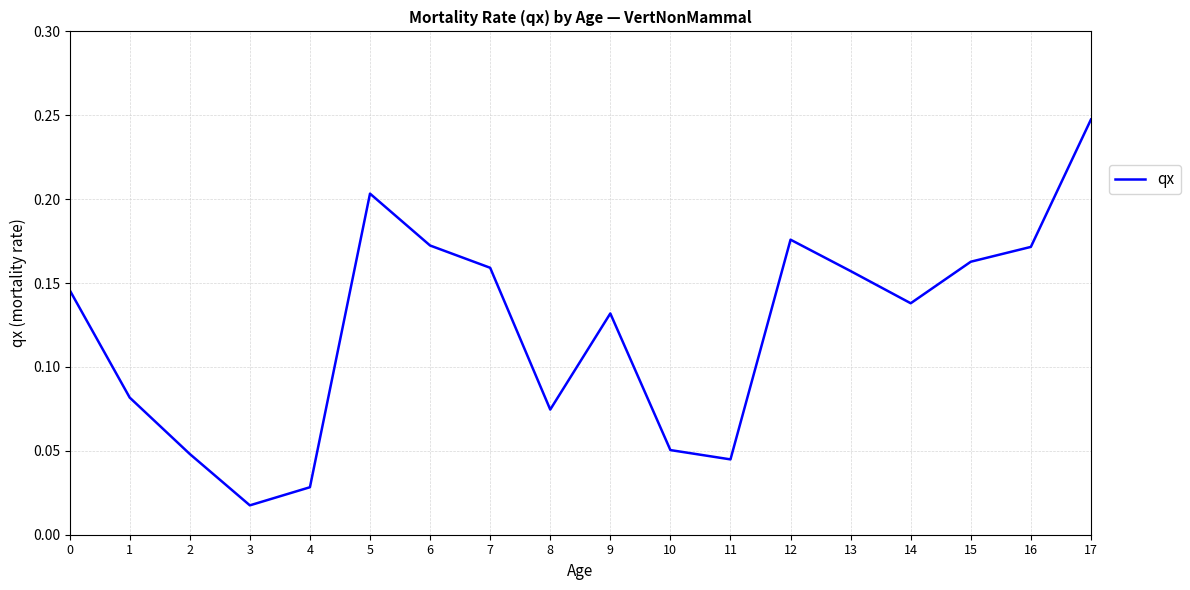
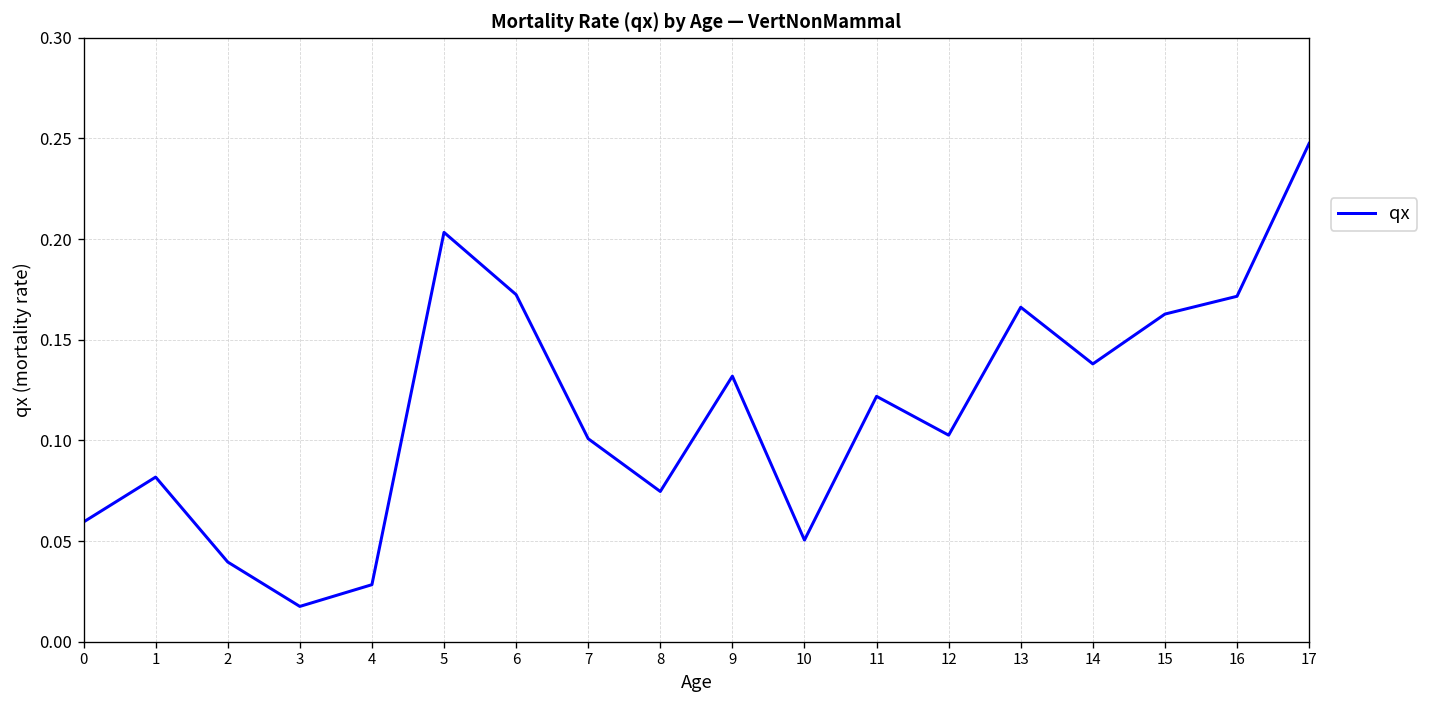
  {
-   "0": 0.146,
+   "0": 0.059,
    "1": 0.082,
-   "2": 0.048,
+   "2": 0.040,
    "3": 0.018,
    "4": 0.028,
    "5": 0.203,
    "6": 0.172,
-   "7": 0.159,
+   "7": 0.101,
    "8": 0.075,
    "9": 0.132,
    "10": 0.050,
-   "11": 0.045,
-   "12": 0.176,
-   "13": 0.157,
+   "11": 0.122,
+   "12": 0.103,
+   "13": 0.166,
    "14": 0.138,
    "15": 0.163,
    "16": 0.172,
    "17": 0.247
  }
